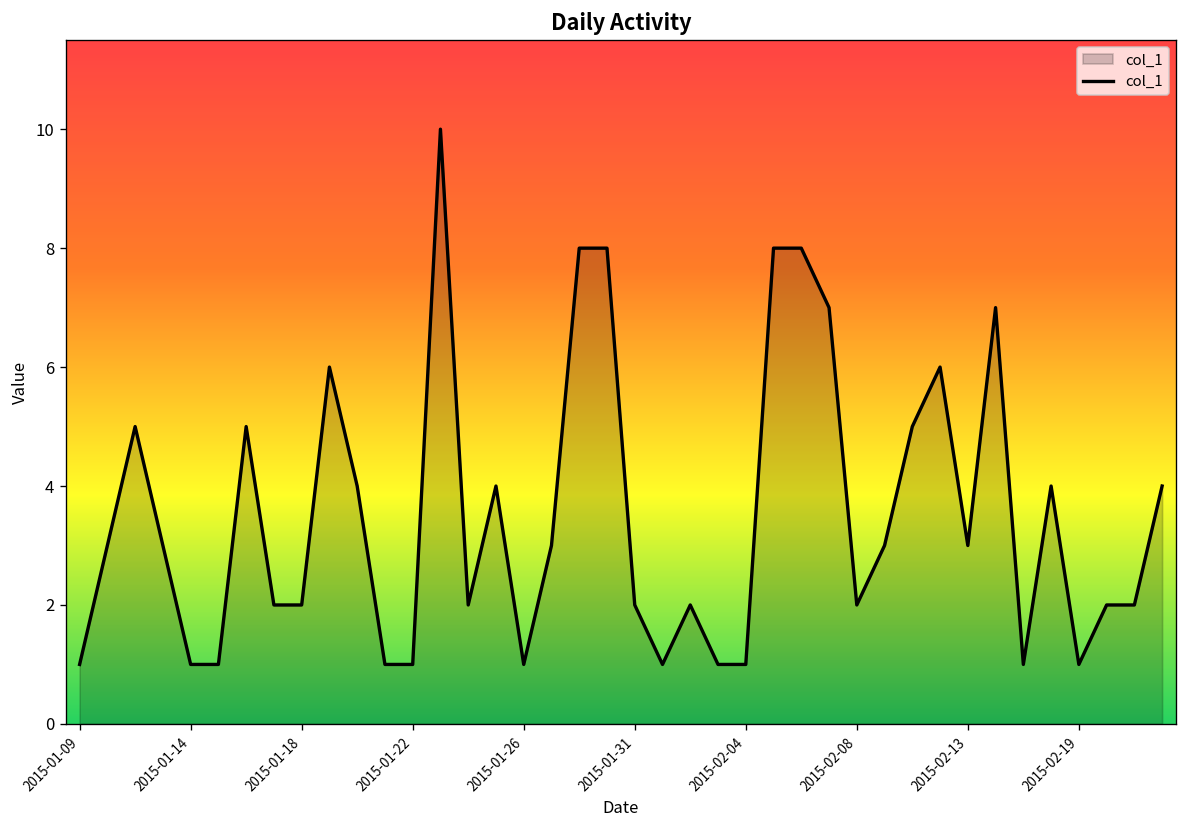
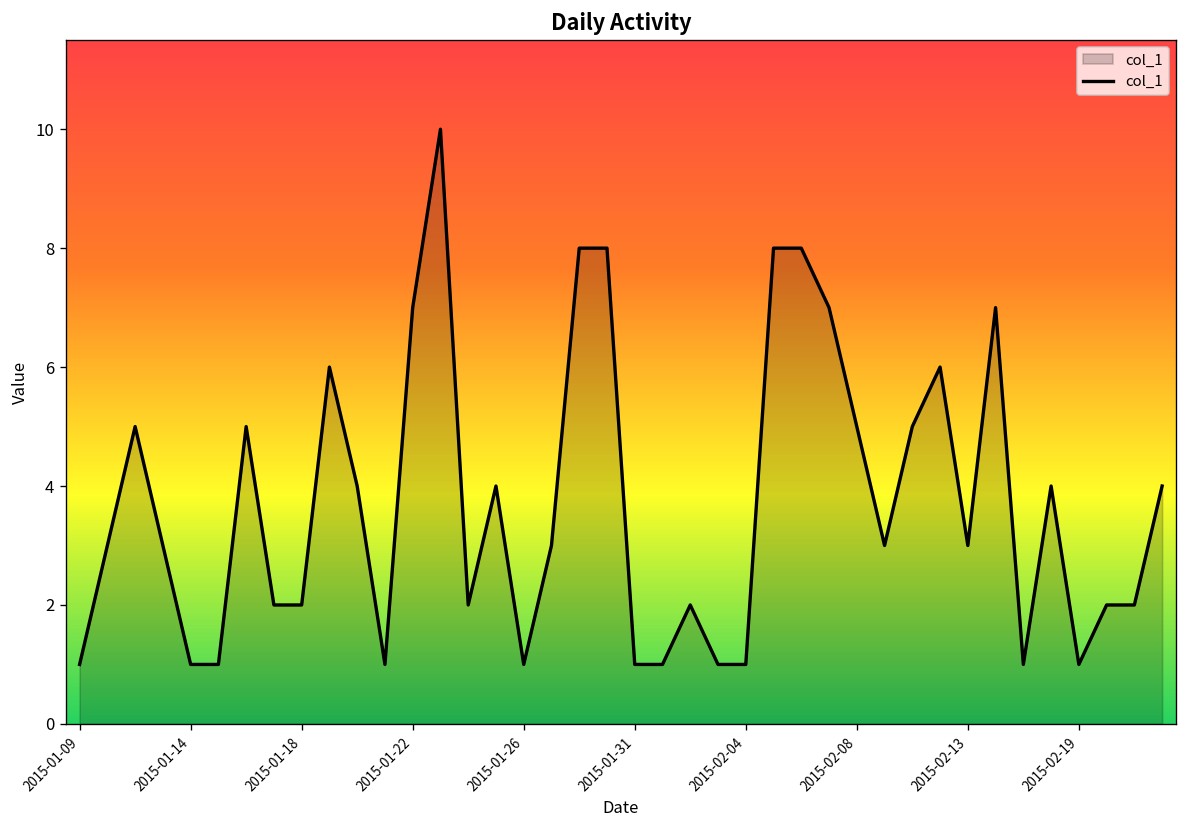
  {
    "2015-01-09": 1,
    "2015-01-14": 1,
    "2015-01-18": 2,
-   "2015-01-22": 1,
+   "2015-01-22": 7,
    "2015-01-26": 1,
-   "2015-01-31": 2,
+   "2015-01-31": 1,
    "2015-02-04": 1,
-   "2015-02-08": 2,
+   "2015-02-08": 5,
    "2015-02-13": 3,
    "2015-02-19": 1
  }
